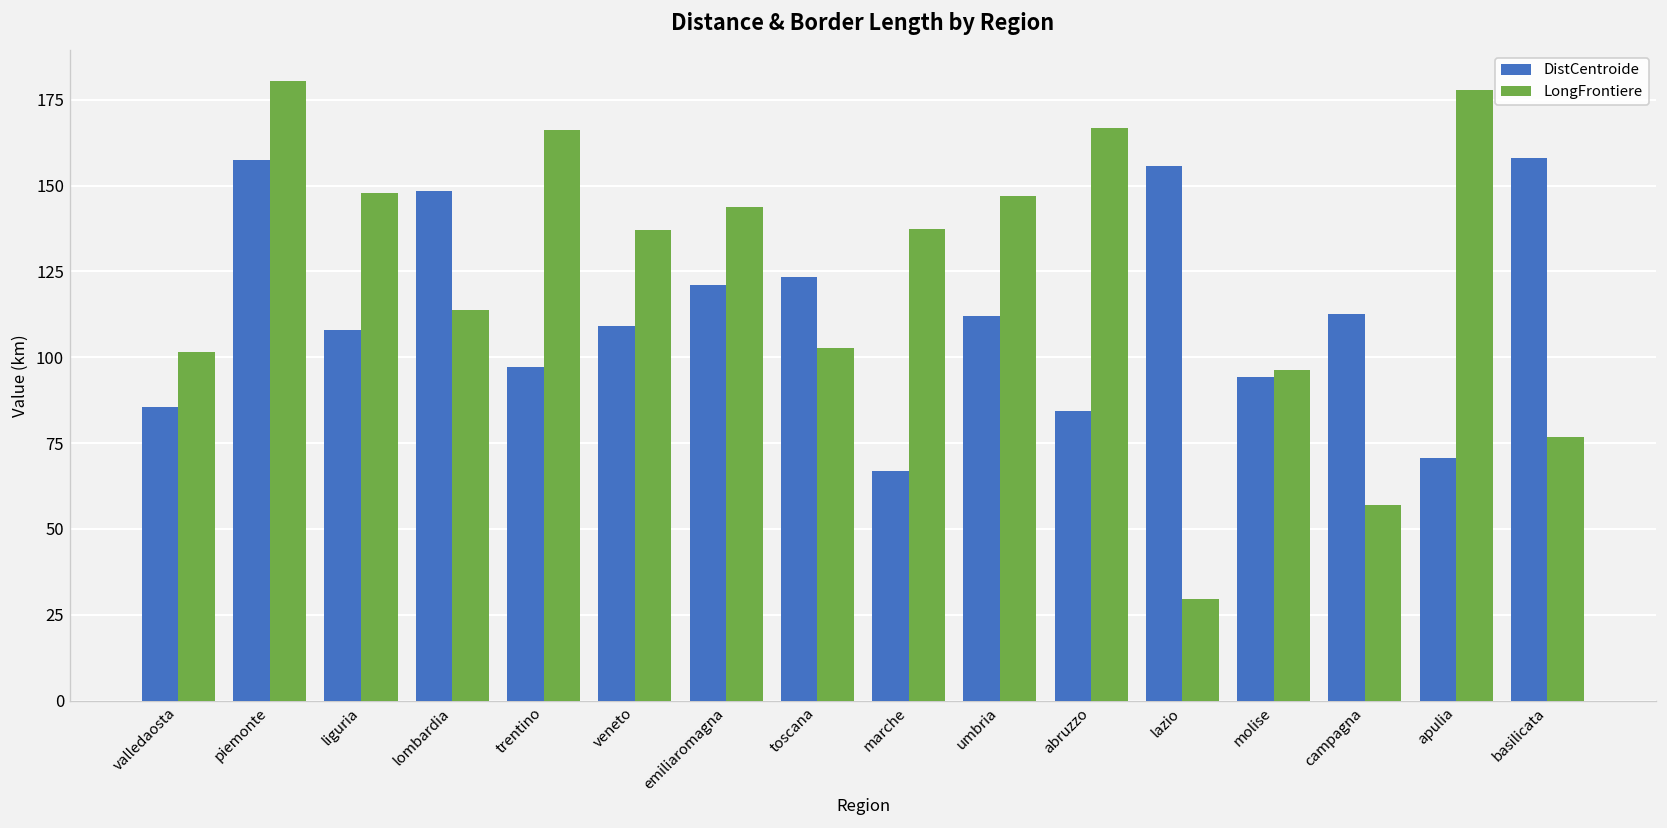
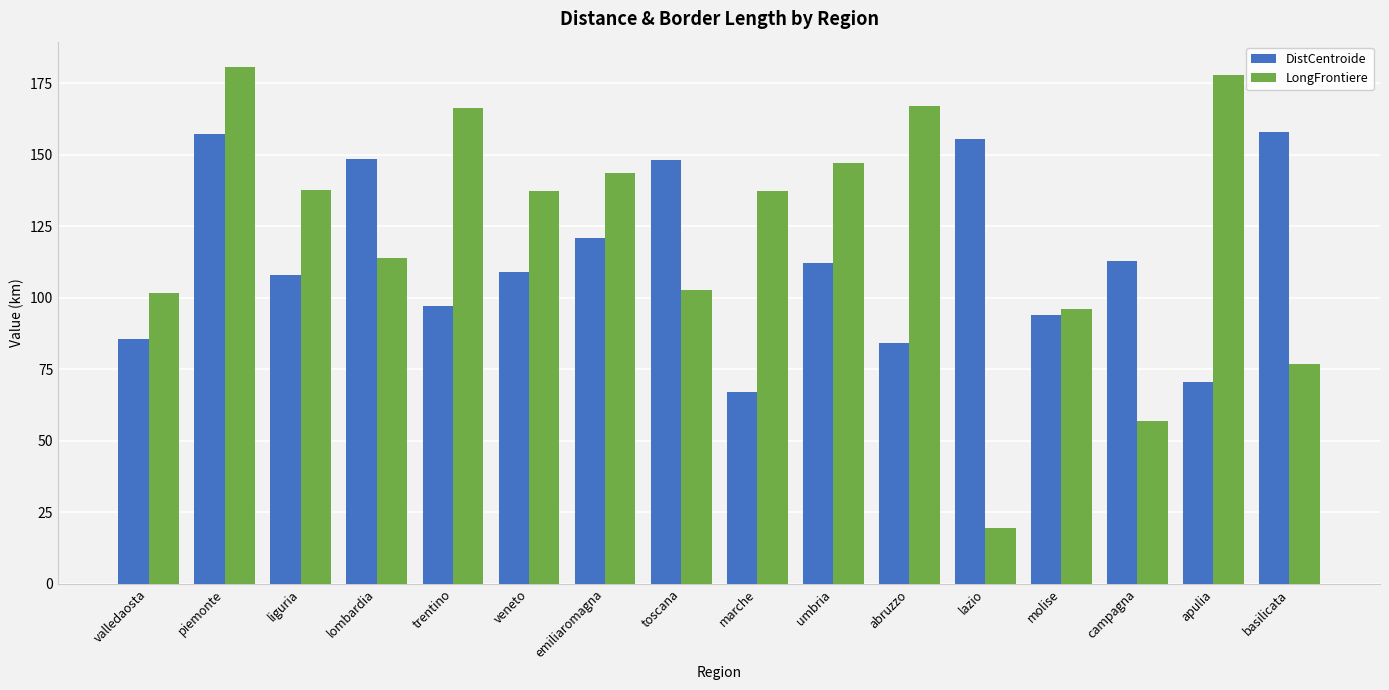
  {
    "DistCentroide": {
      "valledaosta": 85,
      "piemonte": 157,
      "liguria": 108,
      "lombardia": 148,
      "trentino": 97,
      "veneto": 109,
      "emiliaromagna": 121,
-     "toscana": 123,
+     "toscana": 148,
      "marche": 67,
      "umbria": 112,
      "abruzzo": 84,
      "lazio": 156,
      "molise": 94,
      "campagna": 113,
      "apulia": 71,
      "basilicata": 158
    },
    "LongFrontiere": {
      "valledaosta": 102,
      "piemonte": 180,
-     "liguria": 148,
+     "liguria": 138,
      "lombardia": 114,
      "trentino": 166,
      "veneto": 137,
      "emiliaromagna": 144,
      "toscana": 103,
      "marche": 137,
      "umbria": 147,
      "abruzzo": 167,
-     "lazio": 29,
+     "lazio": 20,
      "molise": 96,
      "campagna": 57,
      "apulia": 178,
      "basilicata": 77
    }
  }
